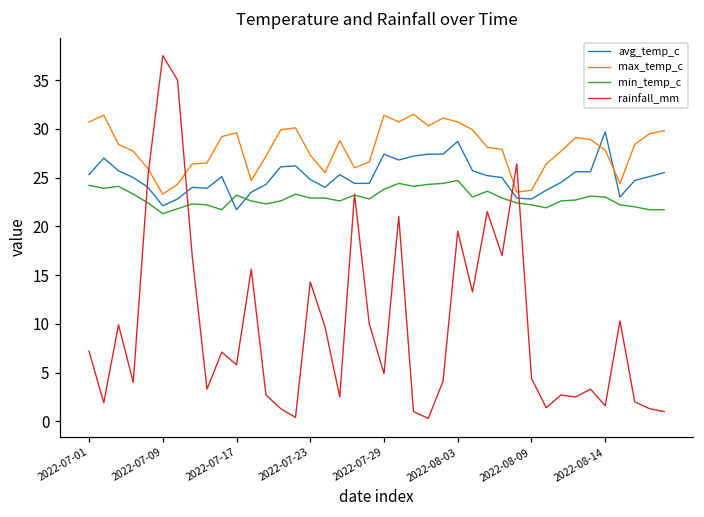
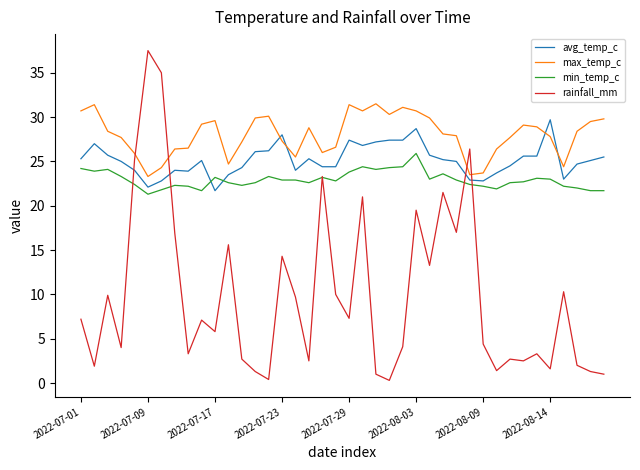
  {
    "avg_temp_c": {
      "2022-07-01": 25,
      "2022-07-09": 22,
      "2022-07-17": 22,
-     "2022-07-23": 25,
+     "2022-07-23": 28,
      "2022-07-29": 27,
      "2022-08-03": 29,
      "2022-08-09": 23,
      "2022-08-14": 30
    },
    "max_temp_c": {
      "2022-07-01": 31,
      "2022-07-09": 23,
      "2022-07-17": 30,
      "2022-07-23": 27,
      "2022-07-29": 31,
      "2022-08-03": 31,
      "2022-08-09": 24,
      "2022-08-14": 28
    },
    "min_temp_c": {
      "2022-07-01": 24,
      "2022-07-09": 21,
      "2022-07-17": 23,
      "2022-07-23": 23,
      "2022-07-29": 24,
-     "2022-08-03": 25,
+     "2022-08-03": 26,
      "2022-08-09": 22,
      "2022-08-14": 23
    },
    "rainfall_mm": {
      "2022-07-01": 7,
      "2022-07-09": 38,
      "2022-07-17": 6,
      "2022-07-23": 14,
-     "2022-07-29": 5,
+     "2022-07-29": 7,
      "2022-08-03": 20,
      "2022-08-09": 4,
      "2022-08-14": 2
    }
  }
